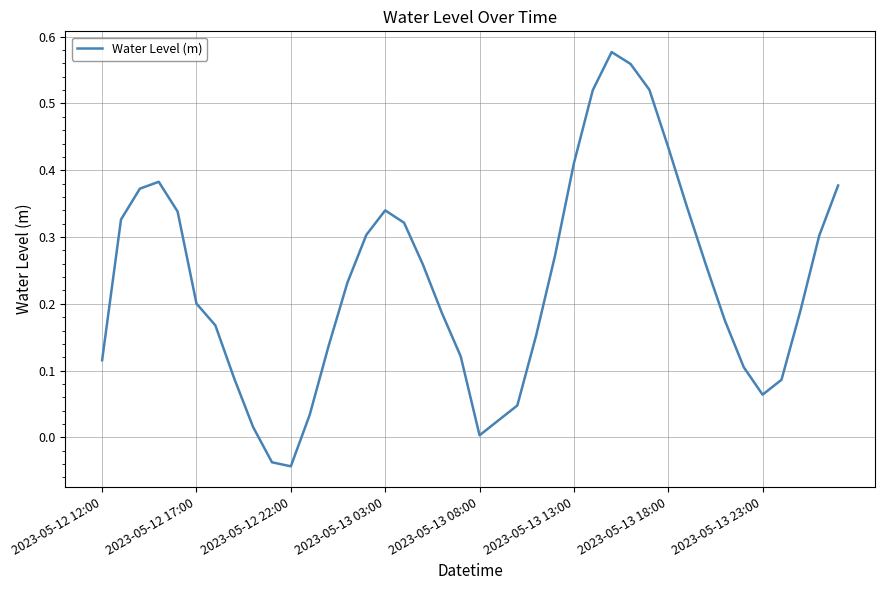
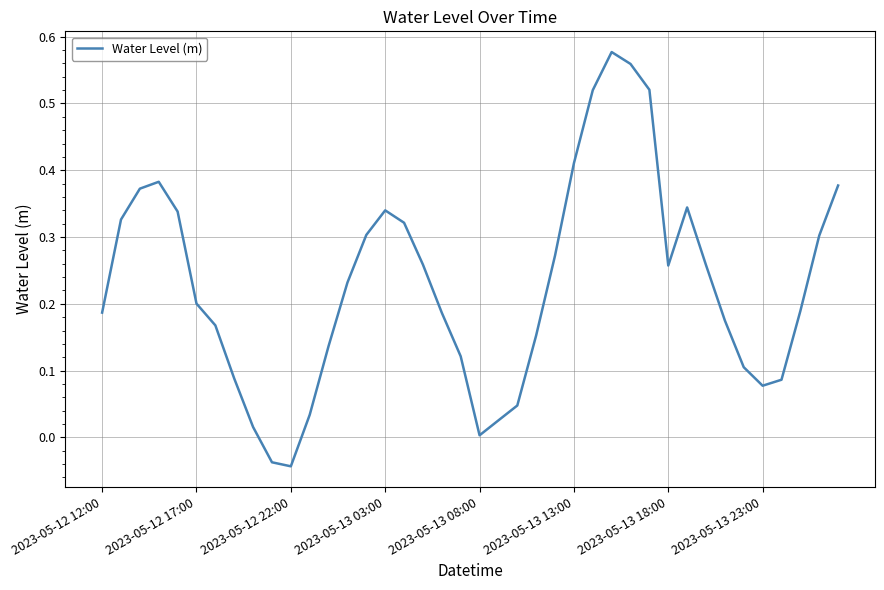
  {
-   "2023-05-12 12:00": 0.12,
+   "2023-05-12 12:00": 0.19,
    "2023-05-12 17:00": 0.20,
    "2023-05-12 22:00": -0.04,
    "2023-05-13 03:00": 0.34,
    "2023-05-13 08:00": 0.00,
    "2023-05-13 13:00": 0.41,
-   "2023-05-13 18:00": 0.43,
-   "2023-05-13 23:00": 0.06
+   "2023-05-13 18:00": 0.26,
+   "2023-05-13 23:00": 0.08
  }
